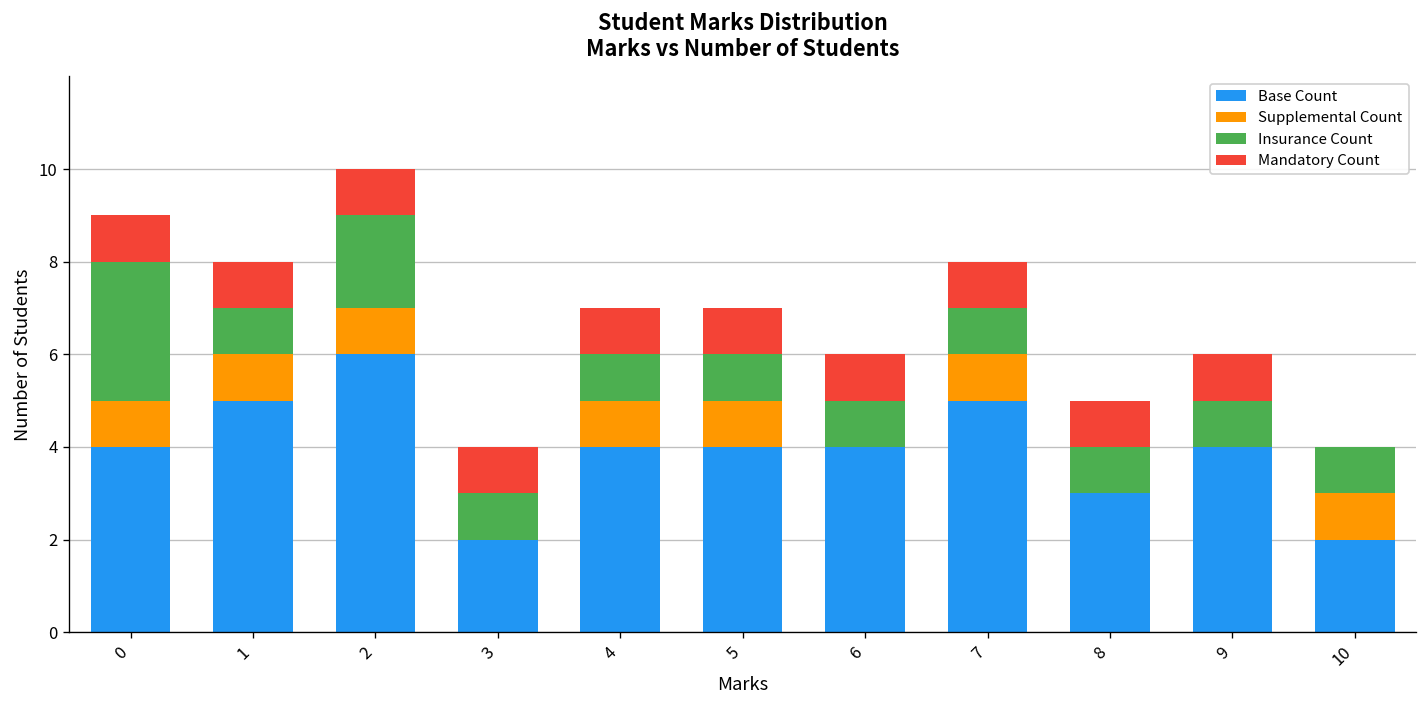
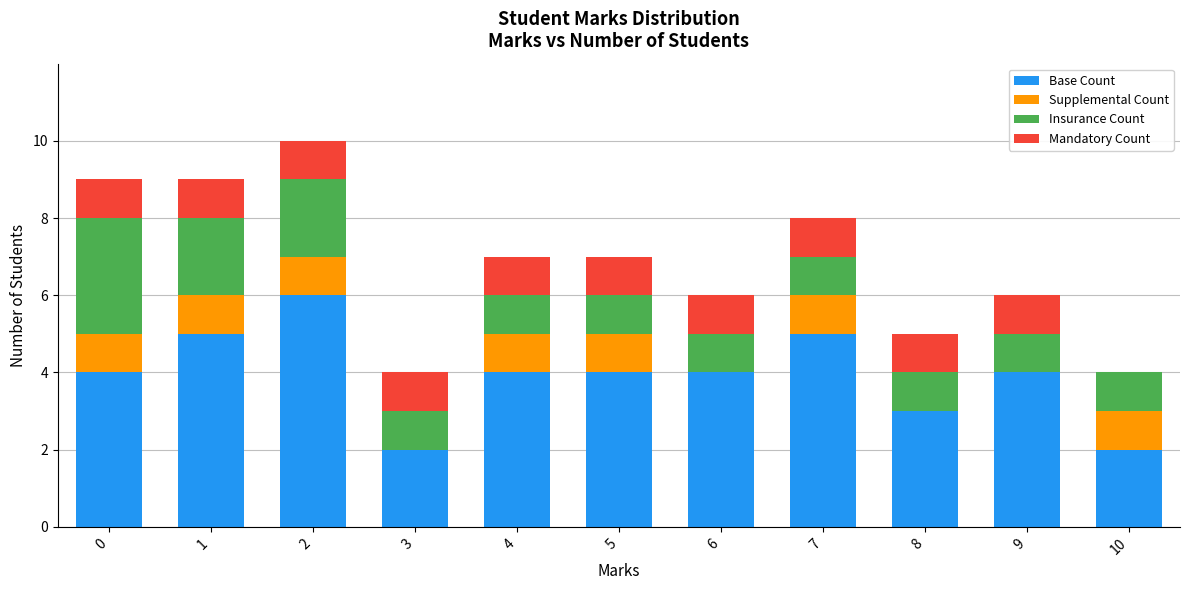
  {
    "Base Count": {
      "0": 4,
      "1": 5,
      "2": 6,
      "3": 2,
      "4": 4,
      "5": 4,
      "6": 4,
      "7": 5,
      "8": 3,
      "9": 4,
      "10": 2
    },
    "Insurance Count": {
-     "1": 1
+     "1": 2
    }
  }
